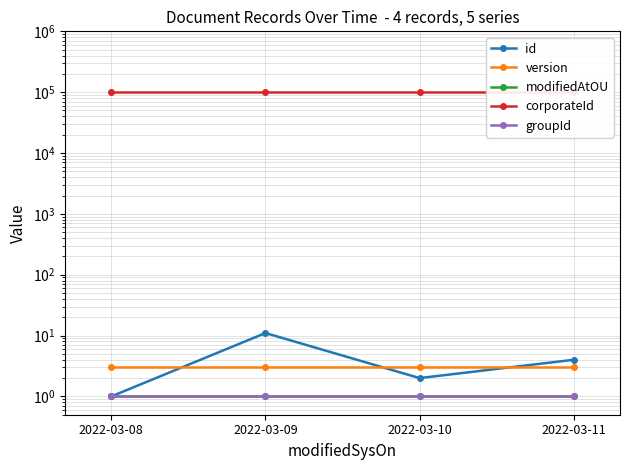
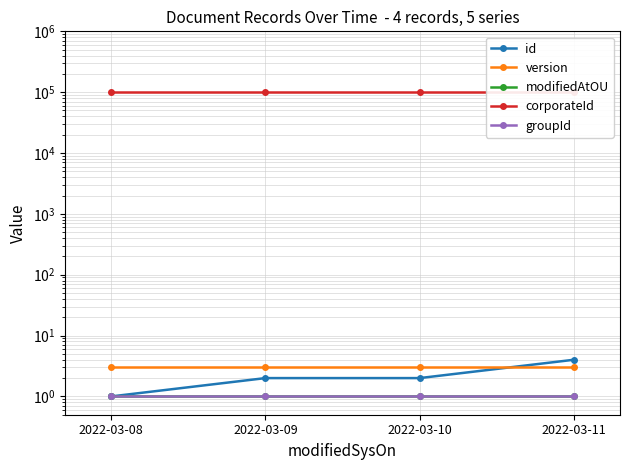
  {
    "id": {
-     "2022-03-09": 11,
+     "2022-03-09": 2,
      "2022-03-10": 2,
      "2022-03-11": 4
    },
    "version": {
      "2022-03-08": 3,
      "2022-03-09": 3,
      "2022-03-10": 3,
      "2022-03-11": 3
    },
    "groupId": {
      "2022-03-09": 1,
      "2022-03-10": 1,
      "2022-03-11": 1
    },
    "corporateId": {
      "2022-03-08": 100000,
      "2022-03-09": 100000,
      "2022-03-10": 100000
    }
  }
